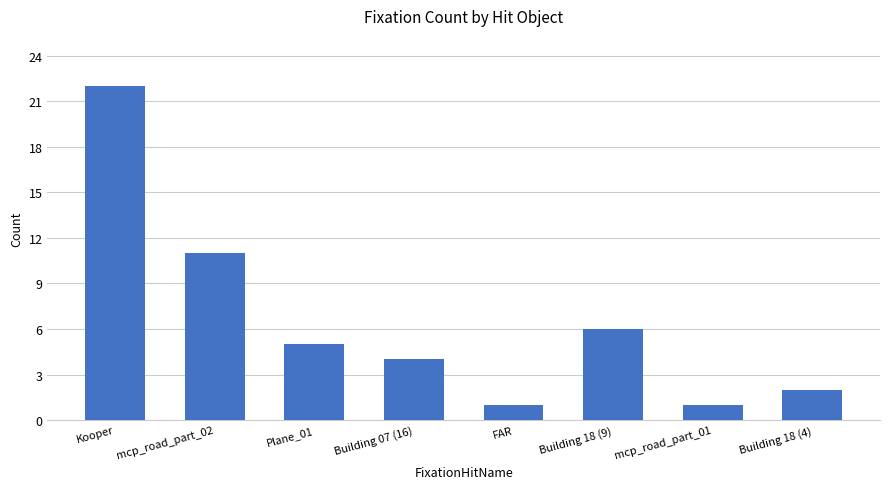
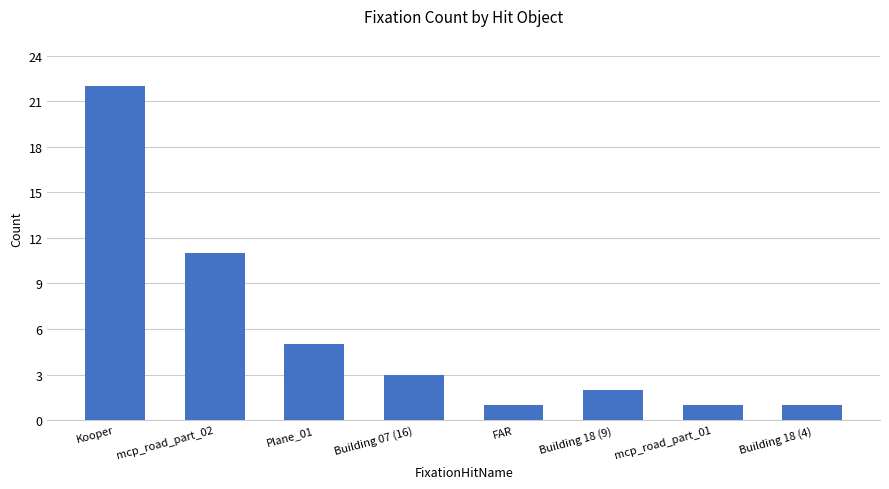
  {
    "Kooper": 22,
    "mcp_road_part_02": 11,
    "Plane_01": 5,
-   "Building 07 (16)": 4,
+   "Building 07 (16)": 3,
    "FAR": 1,
-   "Building 18 (9)": 6,
+   "Building 18 (9)": 2,
    "mcp_road_part_01": 1,
-   "Building 18 (4)": 2
+   "Building 18 (4)": 1
  }
